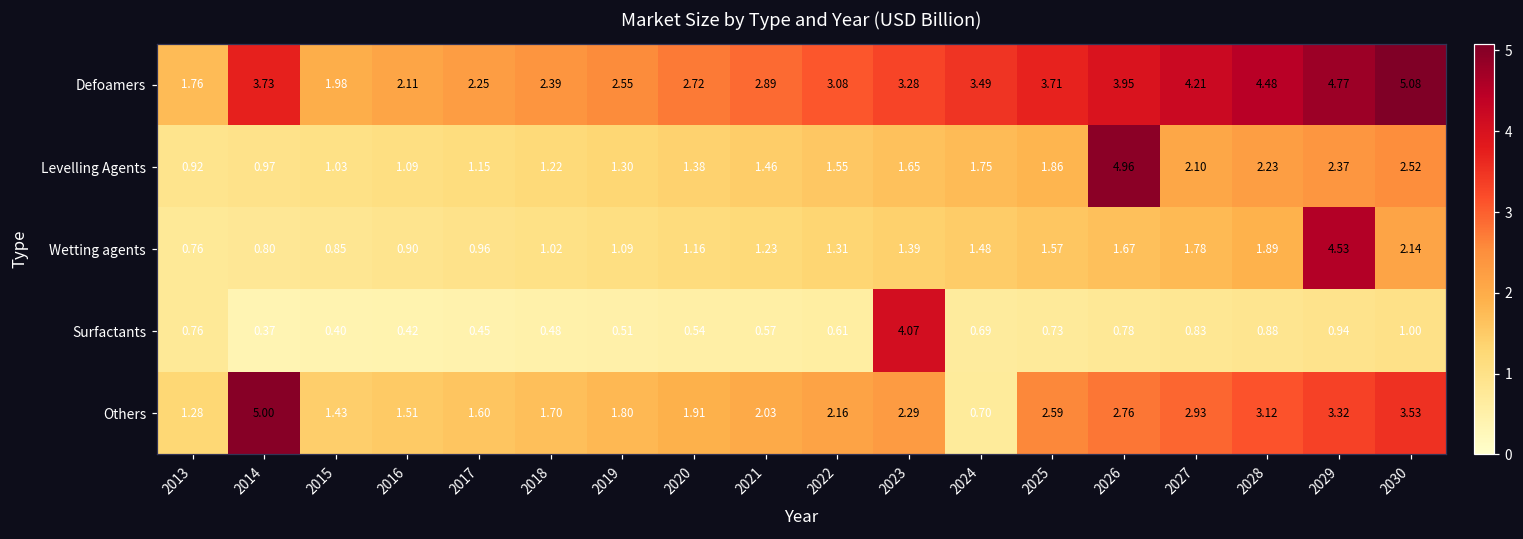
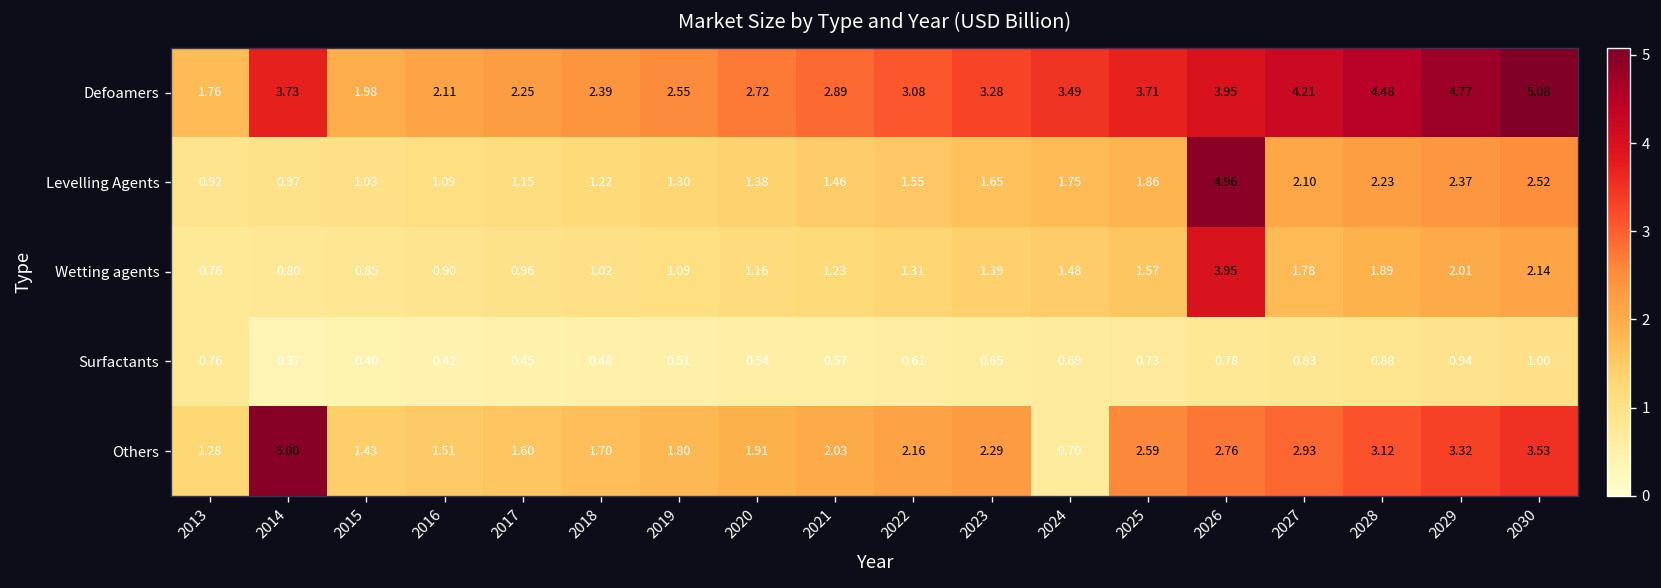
  {
    "Defoamers": {
      "2013": 1.76,
      "2014": 3.73,
      "2015": 1.98,
      "2016": 2.11,
      "2017": 2.25,
      "2018": 2.39,
      "2019": 2.55,
      "2020": 2.72,
      "2021": 2.89,
      "2022": 3.08,
      "2023": 3.28,
      "2024": 3.49,
      "2025": 3.71,
      "2026": 3.95,
      "2027": 4.21,
      "2028": 4.48,
      "2029": 4.77,
      "2030": 5.08
    },
    "Levelling Agents": {
      "2013": 0.92,
      "2014": 0.97,
      "2015": 1.03,
      "2016": 1.09,
      "2017": 1.15,
      "2018": 1.22,
      "2019": 1.30,
      "2020": 1.38,
      "2021": 1.46,
      "2022": 1.55,
      "2023": 1.65,
      "2024": 1.75,
      "2025": 1.86,
      "2026": 4.96,
      "2027": 2.10,
      "2028": 2.23,
      "2029": 2.37,
      "2030": 2.52
    },
    "Wetting agents": {
      "2013": 0.76,
      "2014": 0.80,
      "2015": 0.85,
      "2016": 0.90,
      "2017": 0.96,
      "2018": 1.02,
      "2019": 1.09,
      "2020": 1.16,
      "2021": 1.23,
      "2022": 1.31,
      "2023": 1.39,
      "2024": 1.48,
      "2025": 1.57,
-     "2026": 1.67,
+     "2026": 3.95,
      "2027": 1.78,
      "2028": 1.89,
-     "2029": 4.53,
+     "2029": 2.01,
      "2030": 2.14
    },
    "Surfactants": {
      "2013": 0.76,
      "2014": 0.37,
      "2015": 0.40,
      "2016": 0.42,
      "2017": 0.45,
      "2018": 0.48,
      "2019": 0.51,
      "2020": 0.54,
      "2021": 0.57,
      "2022": 0.61,
-     "2023": 4.07,
+     "2023": 0.65,
      "2024": 0.69,
      "2025": 0.73,
      "2026": 0.78,
      "2027": 0.83,
      "2028": 0.88,
      "2029": 0.94,
      "2030": 1.00
    },
    "Others": {
      "2013": 1.28,
      "2014": 5.00,
      "2015": 1.43,
      "2016": 1.51,
      "2017": 1.60,
      "2018": 1.70,
      "2019": 1.80,
      "2020": 1.91,
      "2021": 2.03,
      "2022": 2.16,
      "2023": 2.29,
      "2024": 0.70,
      "2025": 2.59,
      "2026": 2.76,
      "2027": 2.93,
      "2028": 3.12,
      "2029": 3.32,
      "2030": 3.53
    }
  }
